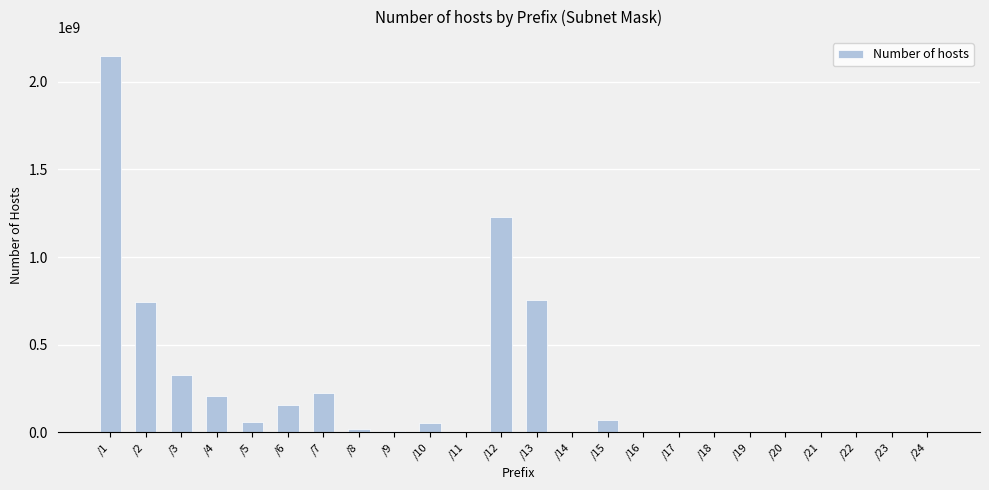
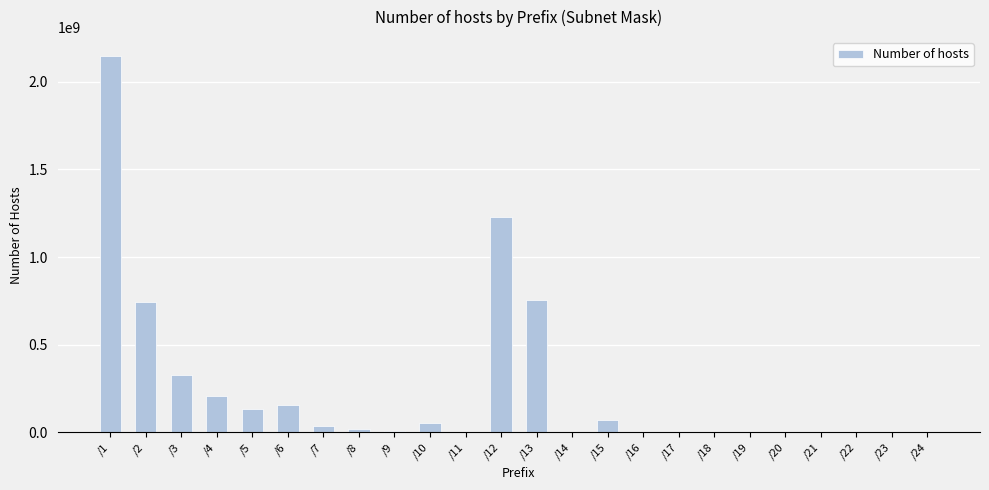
  {
    "/1": 2150000000,
    "/2": 740000000,
    "/3": 330000000,
    "/4": 210000000,
-   "/5": 60000000,
+   "/5": 130000000,
    "/6": 160000000,
-   "/7": 230000000,
+   "/7": 30000000,
    "/8": 20000000,
    "/10": 60000000,
    "/12": 1230000000,
    "/13": 750000000,
    "/15": 70000000
  }
